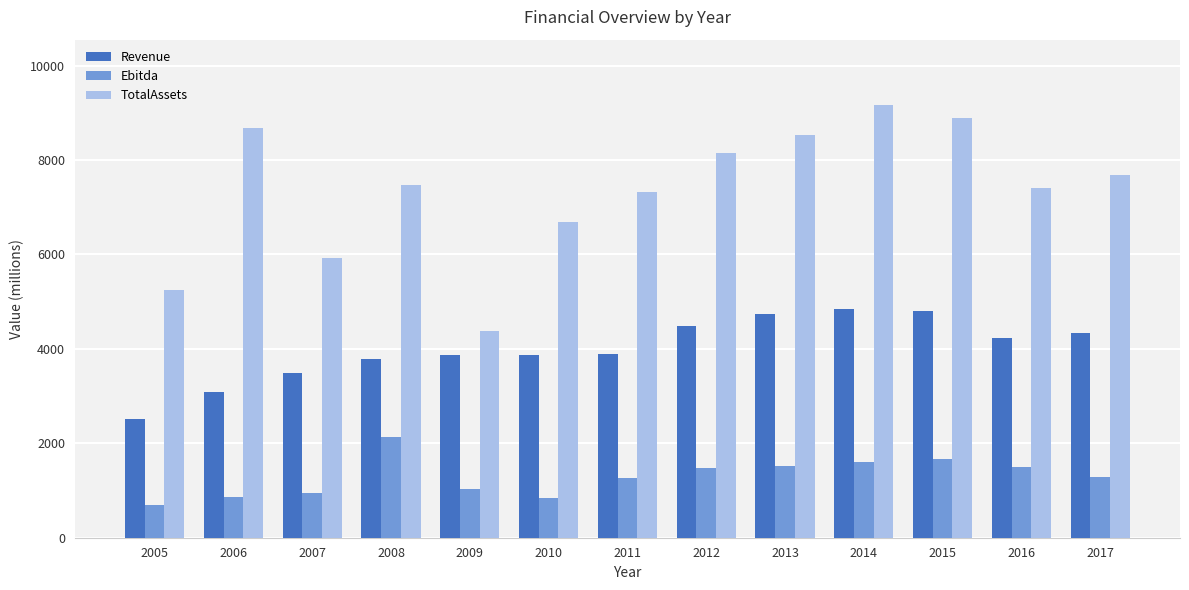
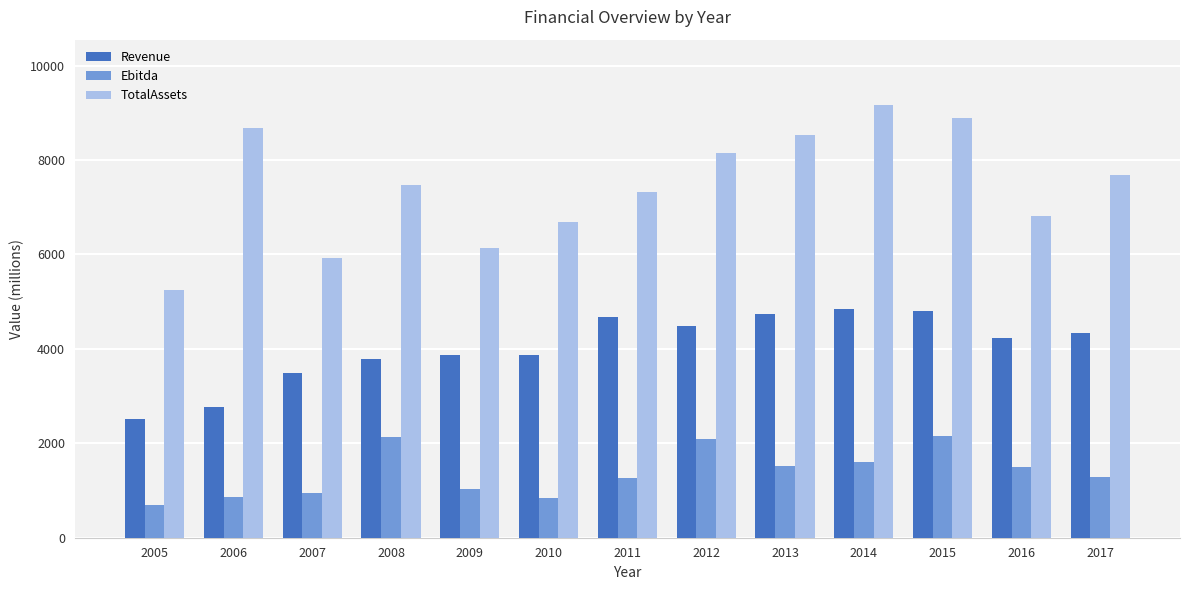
  {
    "Revenue": {
      "2005": 2500,
-     "2006": 3100,
+     "2006": 2800,
      "2007": 3500,
      "2008": 3800,
      "2009": 3900,
      "2010": 3900,
-     "2011": 3900,
+     "2011": 4700,
      "2012": 4500,
      "2013": 4700,
      "2014": 4800,
      "2015": 4800,
      "2016": 4200,
      "2017": 4300
    },
    "Ebitda": {
      "2005": 700,
      "2006": 900,
      "2007": 900,
      "2008": 2100,
      "2009": 1000,
      "2010": 800,
      "2011": 1300,
-     "2012": 1500,
+     "2012": 2100,
      "2013": 1500,
      "2014": 1600,
-     "2015": 1700,
+     "2015": 2200,
      "2016": 1500,
      "2017": 1300
    },
    "TotalAssets": {
      "2005": 5200,
      "2006": 8700,
      "2007": 5900,
      "2008": 7500,
-     "2009": 4400,
+     "2009": 6100,
      "2010": 6700,
      "2011": 7300,
      "2012": 8200,
      "2013": 8500,
      "2014": 9200,
      "2015": 8900,
-     "2016": 7400,
+     "2016": 6800,
      "2017": 7700
    }
  }
